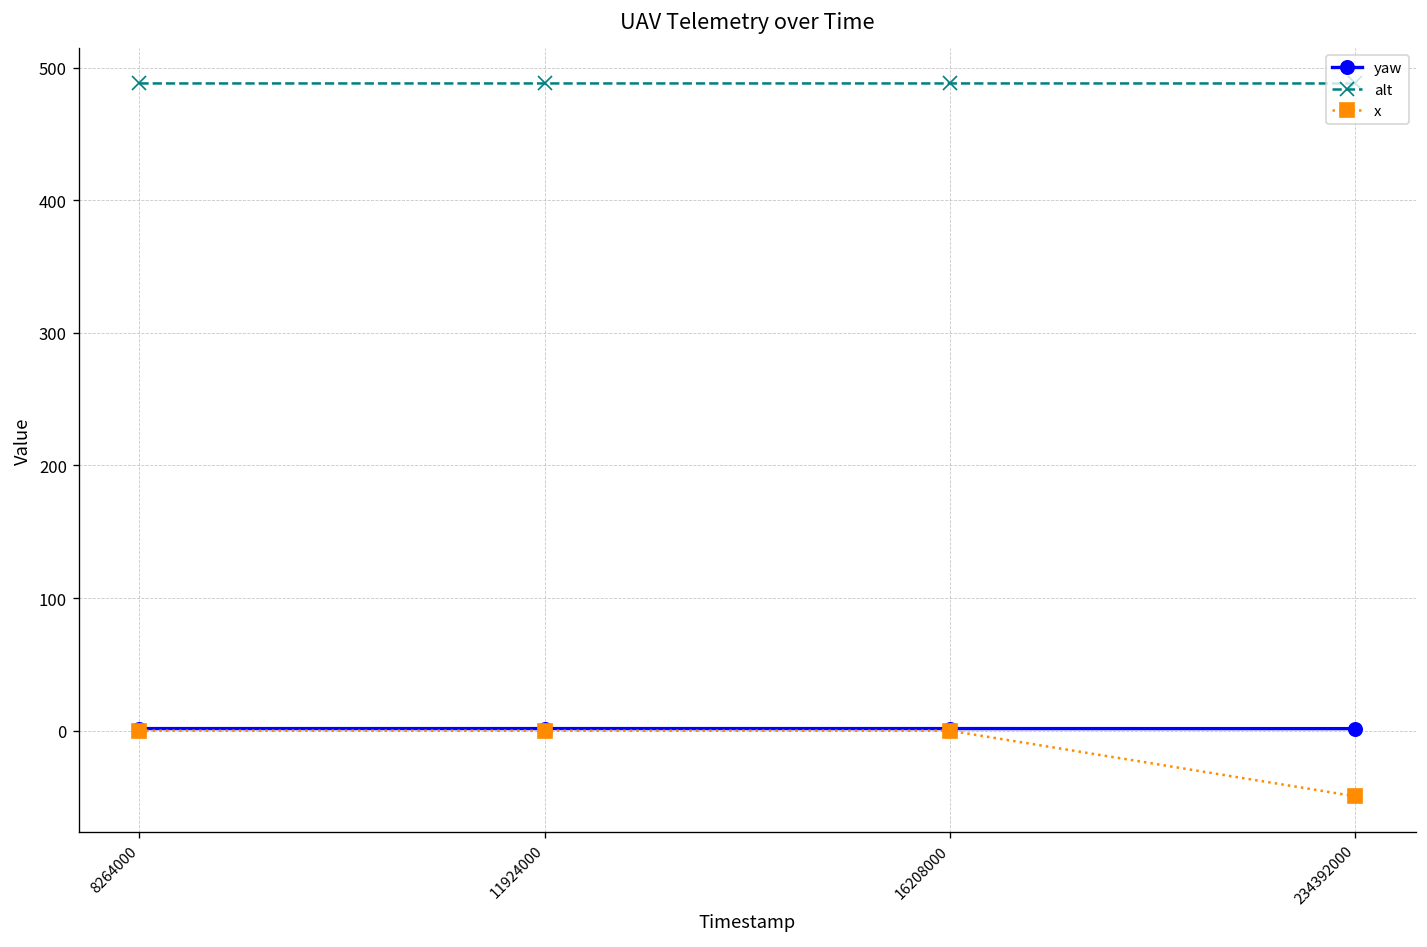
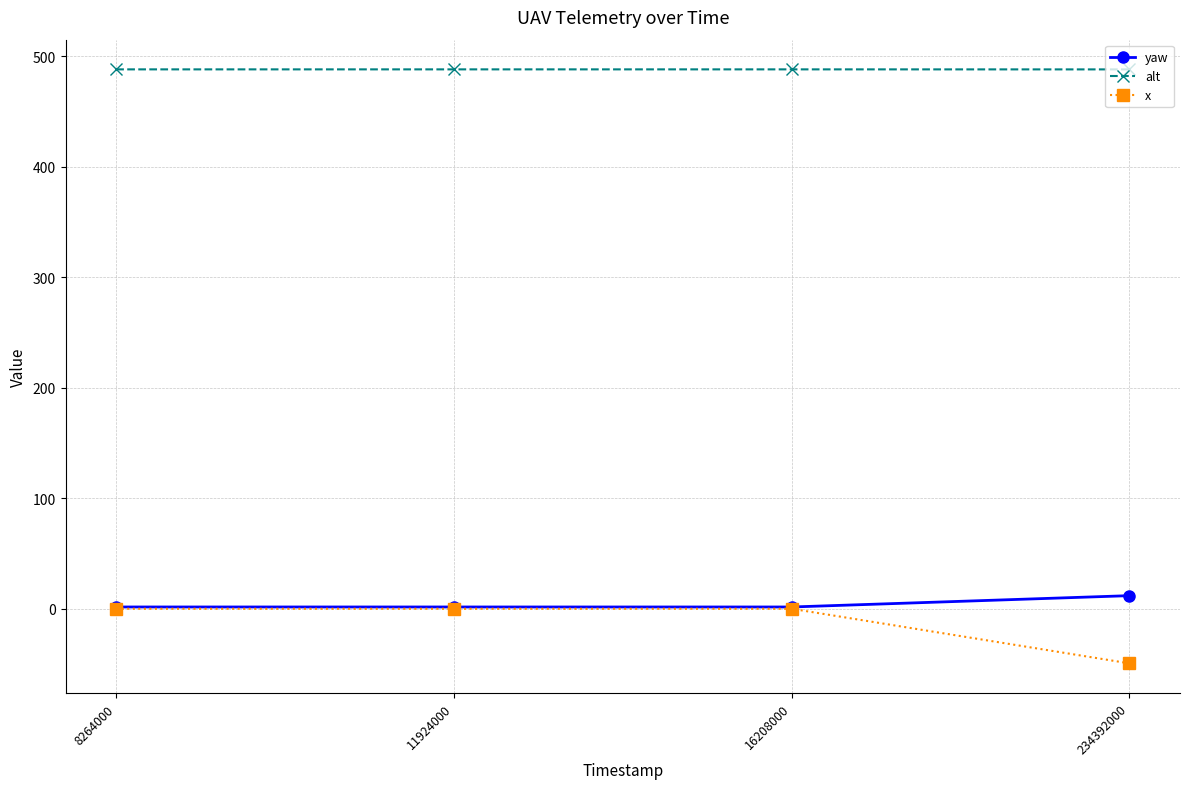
  {
    "yaw": {
-     "234392000": 2
+     "234392000": 12
    },
    "alt": {
      "8264000": 488,
      "11924000": 488,
      "16208000": 488
    },
    "x": {
      "234392000": -49
    }
  }
